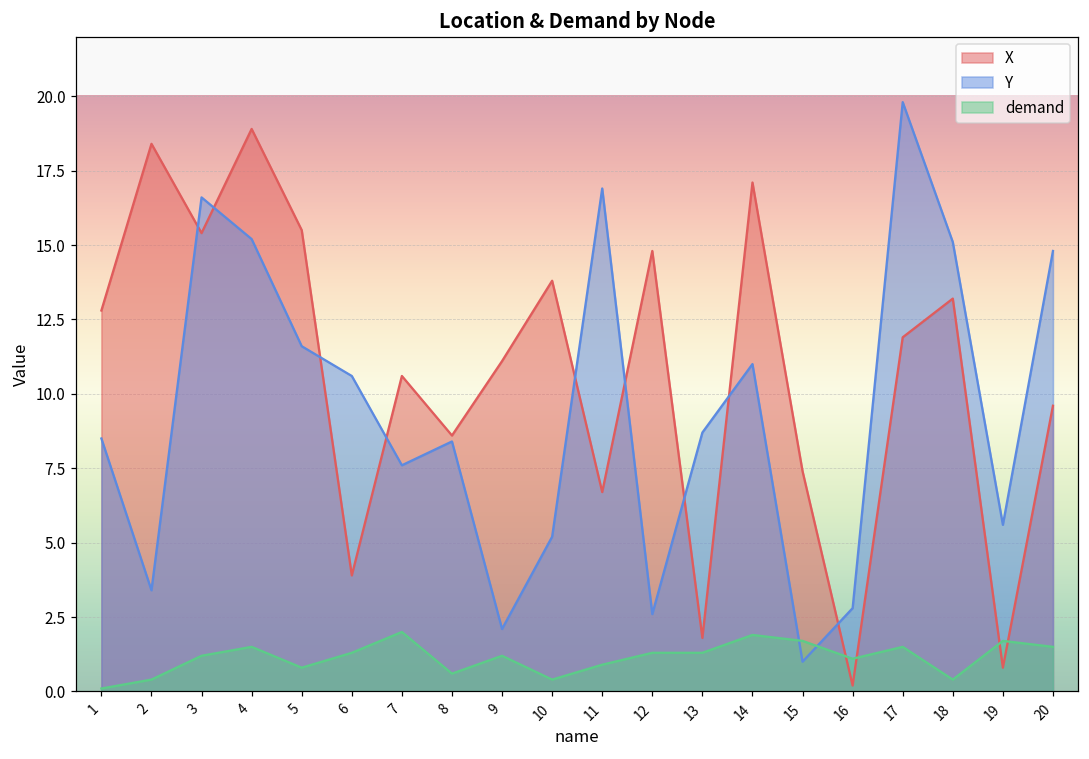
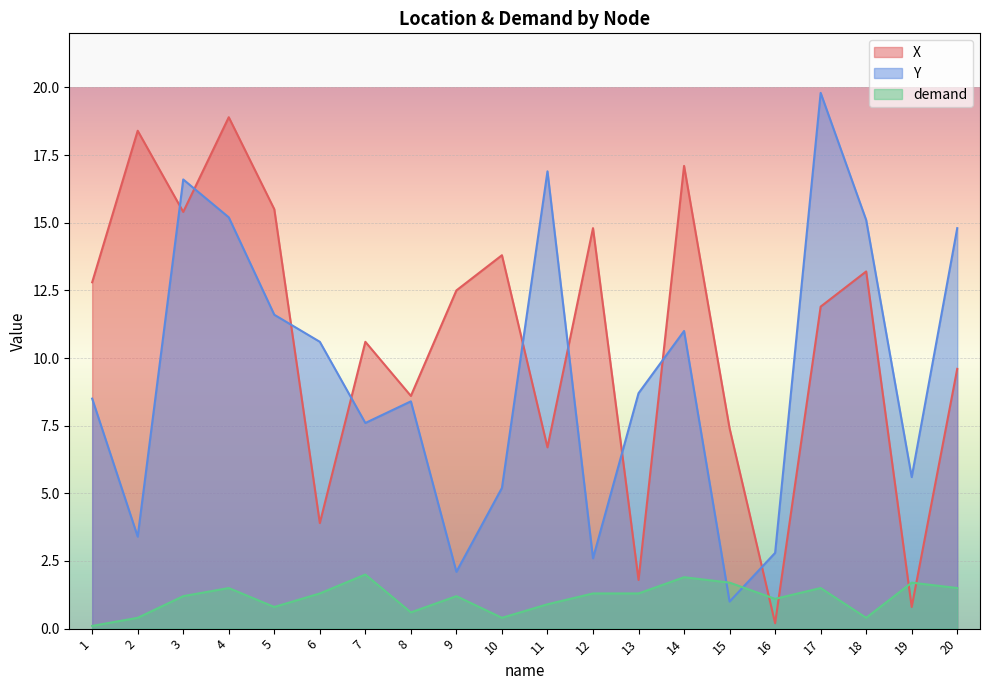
  {
    "X": {
      "1": 12.8,
      "2": 18.4,
      "3": 15.4,
      "4": 18.9,
      "5": 15.5,
      "6": 3.9,
      "7": 10.6,
      "8": 8.6,
-     "9": 11.1,
+     "9": 12.5,
      "10": 13.8,
      "11": 6.7,
      "12": 14.8,
      "13": 1.8,
      "14": 17.1,
      "15": 7.4,
      "16": 0.2,
      "17": 11.9,
      "18": 13.2,
      "19": 0.8,
      "20": 9.6
    },
    "Y": {
      "1": 8.5,
      "2": 3.4,
      "3": 16.6,
      "4": 15.2,
      "5": 11.6,
      "6": 10.6,
      "7": 7.6,
      "8": 8.4,
      "9": 2.1,
      "10": 5.2,
      "11": 16.9,
      "12": 2.6,
      "13": 8.7,
      "14": 11.0,
      "15": 1.0,
      "16": 2.8,
      "17": 19.8,
      "18": 15.1,
      "19": 5.6,
      "20": 14.8
    },
    "demand": {
      "1": 0.1,
      "2": 0.4,
      "3": 1.2,
      "4": 1.5,
      "5": 0.8,
      "6": 1.3,
      "7": 2.0,
      "8": 0.6,
      "9": 1.2,
      "10": 0.4,
      "11": 0.9,
      "12": 1.3,
      "13": 1.3,
      "14": 1.9,
      "15": 1.7,
      "16": 1.1,
      "17": 1.5,
      "18": 0.4,
      "19": 1.7,
      "20": 1.5
    }
  }
